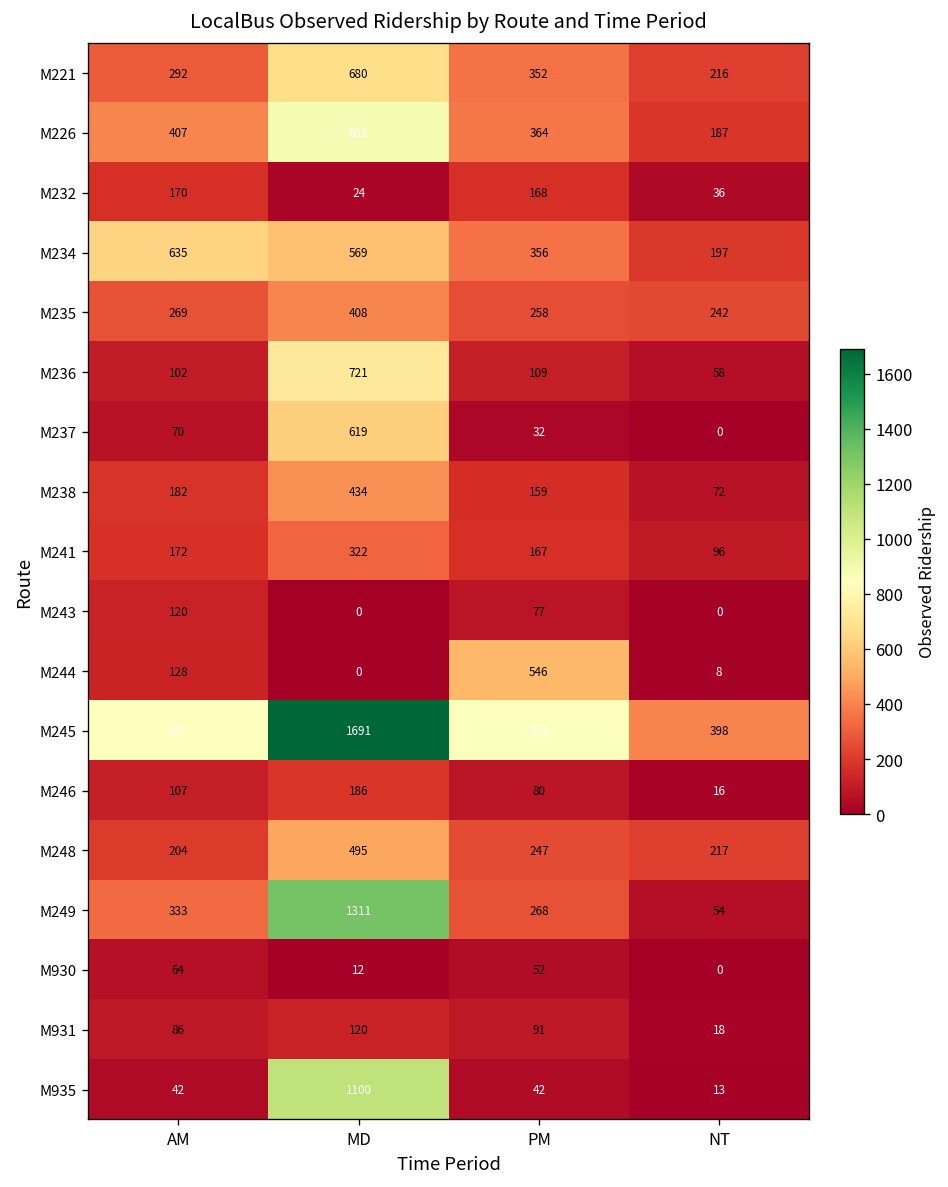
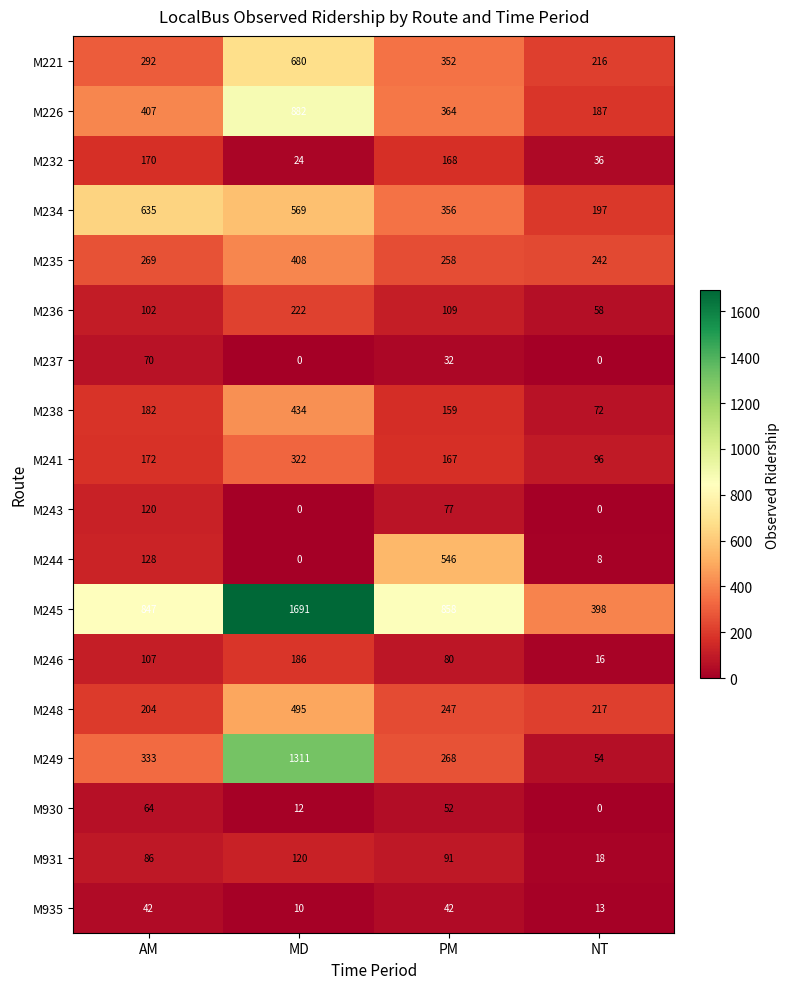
  {
    "M221": {
      "AM": 292,
      "MD": 680,
      "PM": 352,
      "NT": 216
    },
    "M226": {
      "AM": 407,
      "MD": 882,
      "PM": 364,
      "NT": 187
    },
    "M232": {
      "AM": 170,
      "MD": 24,
      "PM": 168,
      "NT": 36
    },
    "M234": {
      "AM": 635,
      "MD": 569,
      "PM": 356,
      "NT": 197
    },
    "M235": {
      "AM": 269,
      "MD": 408,
      "PM": 258,
      "NT": 242
    },
    "M236": {
      "AM": 102,
-     "MD": 721,
+     "MD": 222,
      "PM": 109,
      "NT": 58
    },
    "M237": {
      "AM": 70,
-     "MD": 619,
+     "MD": 0,
      "PM": 32,
      "NT": 0
    },
    "M238": {
      "AM": 182,
      "MD": 434,
      "PM": 159,
      "NT": 72
    },
    "M241": {
      "AM": 172,
      "MD": 322,
      "PM": 167,
      "NT": 96
    },
    "M243": {
      "AM": 120,
      "MD": 0,
      "PM": 77,
      "NT": 0
    },
    "M244": {
      "AM": 128,
      "MD": 0,
      "PM": 546,
      "NT": 8
    },
    "M245": {
      "AM": 847,
      "MD": 1691,
      "PM": 858,
      "NT": 398
    },
    "M246": {
      "AM": 107,
      "MD": 186,
      "PM": 80,
      "NT": 16
    },
    "M248": {
      "AM": 204,
      "MD": 495,
      "PM": 247,
      "NT": 217
    },
    "M249": {
      "AM": 333,
      "MD": 1311,
      "PM": 268,
      "NT": 54
    },
    "M930": {
      "AM": 64,
      "MD": 12,
      "PM": 52,
      "NT": 0
    },
    "M931": {
      "AM": 86,
      "MD": 120,
      "PM": 91,
      "NT": 18
    },
    "M935": {
      "AM": 42,
-     "MD": 1100,
+     "MD": 10,
      "PM": 42,
      "NT": 13
    }
  }
